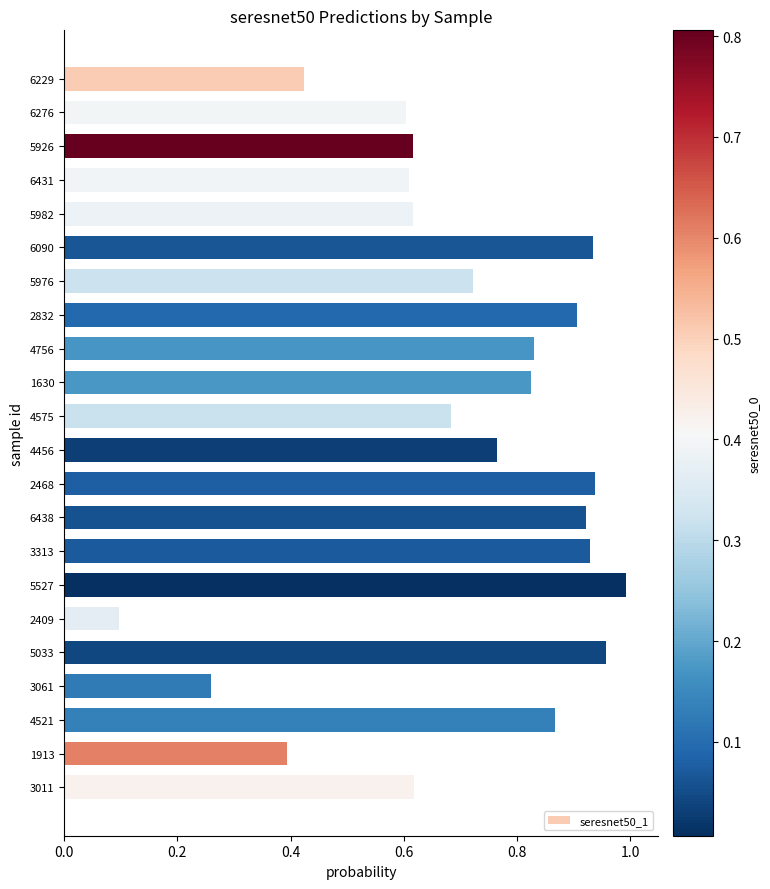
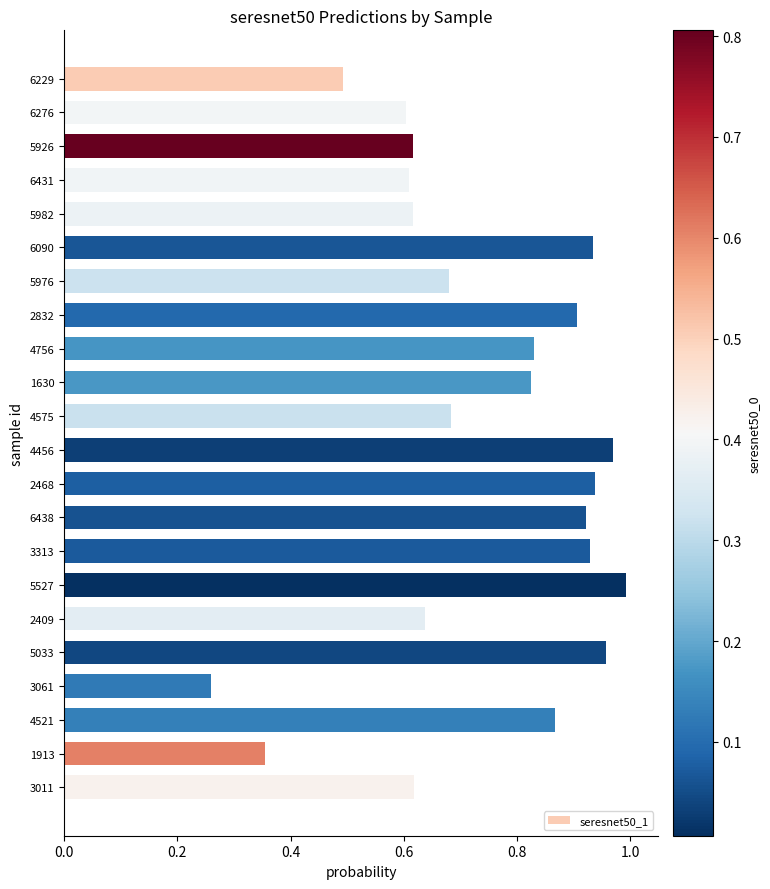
  {
-   "6229": 0.42,
+   "6229": 0.49,
    "6276": 0.60,
    "5926": 0.62,
    "6431": 0.61,
    "5982": 0.62,
    "6090": 0.93,
-   "5976": 0.72,
+   "5976": 0.68,
    "2832": 0.91,
    "4756": 0.83,
    "1630": 0.82,
    "4575": 0.68,
-   "4456": 0.76,
+   "4456": 0.97,
    "2468": 0.94,
    "6438": 0.92,
    "3313": 0.93,
    "5527": 0.99,
-   "2409": 0.10,
+   "2409": 0.64,
    "5033": 0.96,
    "3061": 0.26,
    "4521": 0.87,
-   "1913": 0.39,
+   "1913": 0.35,
    "3011": 0.62
  }
